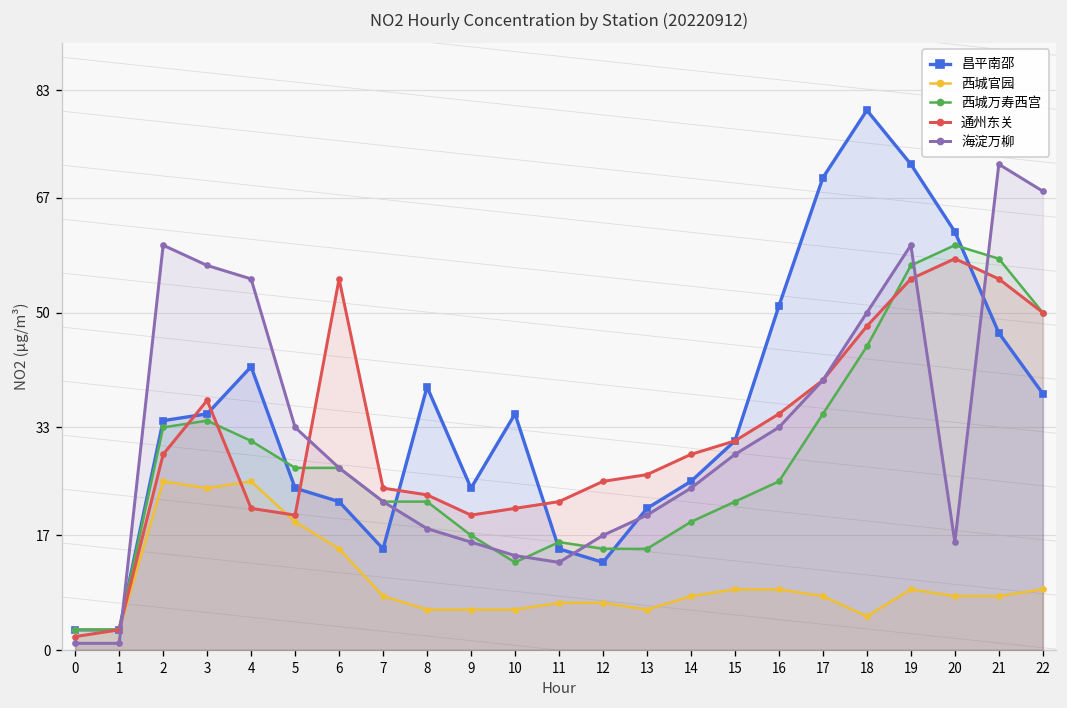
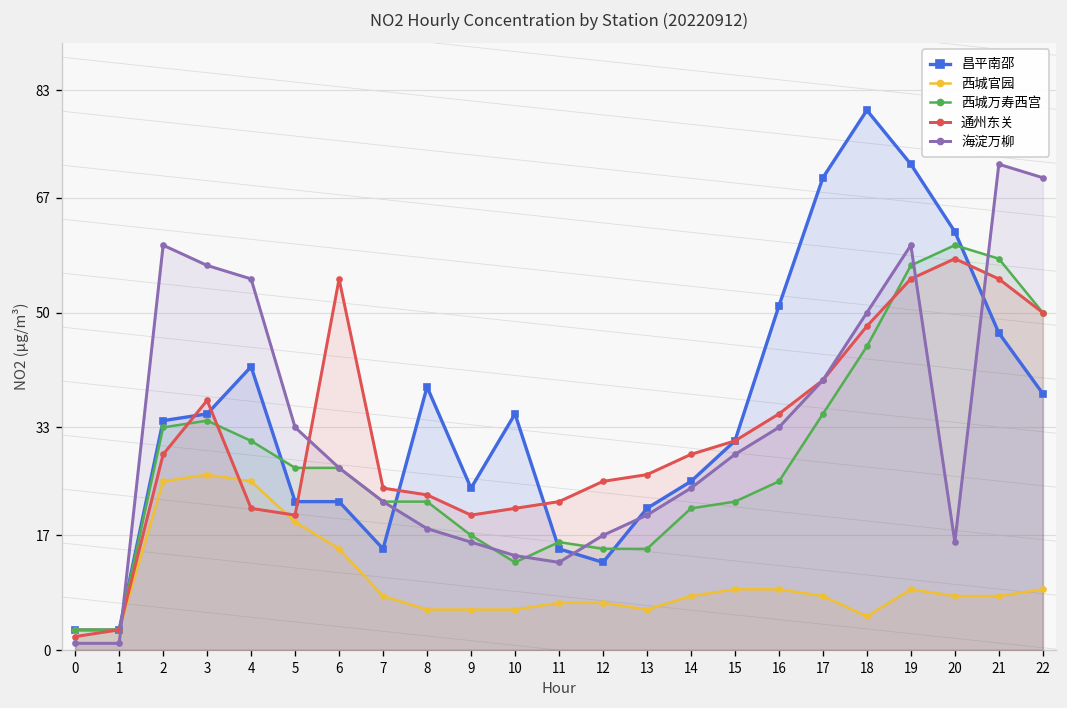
  {
    "昌平南邵": {
      "2": 34,
      "3": 35,
      "4": 42,
-     "5": 24,
+     "5": 22,
      "6": 22,
      "7": 15,
      "8": 39,
      "9": 24,
      "10": 35,
      "11": 15,
      "12": 13,
      "13": 21,
      "14": 25,
      "16": 51,
      "17": 70,
      "18": 80,
      "19": 72,
      "20": 62,
      "21": 47,
      "22": 38
    },
    "西城官园": {
      "2": 25,
-     "3": 24,
+     "3": 26,
      "4": 25,
      "5": 19,
      "6": 15,
      "7": 8,
      "8": 6,
      "9": 6,
      "10": 6,
      "11": 7,
      "12": 7,
      "13": 6,
      "14": 8,
      "15": 9,
      "16": 9,
      "17": 8,
      "18": 5,
      "19": 9,
      "20": 8,
      "21": 8,
      "22": 9
    },
    "西城万寿西宫": {
      "2": 33,
      "3": 34,
      "4": 31,
      "5": 27,
      "8": 22,
      "9": 17,
      "10": 13,
      "11": 16,
      "12": 15,
      "13": 15,
-     "14": 19,
+     "14": 21,
      "15": 22,
      "16": 25,
      "17": 35,
      "18": 45,
      "19": 57,
      "20": 60,
      "21": 58
    },
    "通州东关": {
      "0": 2,
      "2": 29,
      "3": 37,
      "4": 21,
      "5": 20,
      "6": 55,
      "7": 24,
      "8": 23,
      "9": 20,
      "10": 21,
      "11": 22,
      "12": 25,
      "13": 26,
      "14": 29,
      "16": 35,
      "18": 48,
      "19": 55,
      "20": 58,
      "21": 55
    },
    "海淀万柳": {
      "0": 1,
      "1": 1,
      "2": 60,
      "3": 57,
      "4": 55,
      "5": 33,
      "8": 18,
      "9": 16,
      "10": 14,
      "11": 13,
      "12": 17,
      "13": 20,
      "14": 24,
      "15": 29,
      "16": 33,
      "18": 50,
      "19": 60,
      "20": 16,
      "21": 72,
-     "22": 68
+     "22": 70
    }
  }
